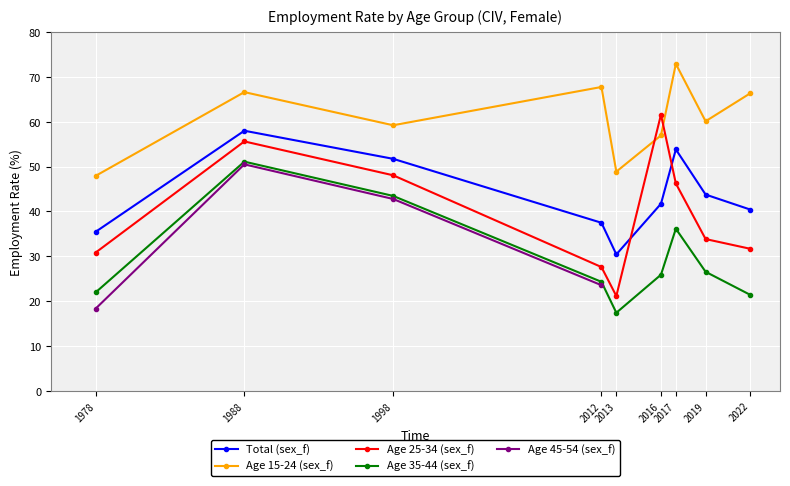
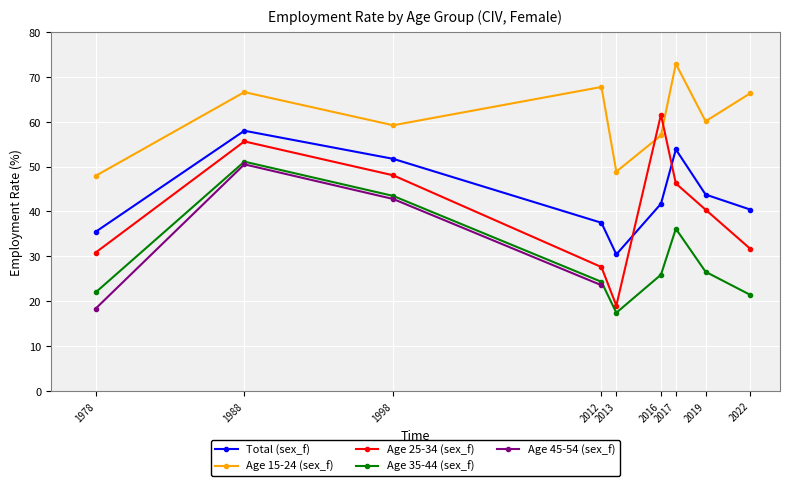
  {
    "Total (sex_f)": {
      "1978": 35,
      "1988": 58,
      "1998": 52,
      "2012": 37,
      "2013": 30,
      "2016": 42,
      "2017": 54,
      "2019": 44,
      "2022": 40
    },
    "Age 15-24 (sex_f)": {
      "1978": 48,
      "1988": 67,
      "1998": 59,
      "2012": 68,
      "2013": 49,
      "2016": 57,
      "2017": 73,
      "2019": 60,
      "2022": 66
    },
    "Age 25-34 (sex_f)": {
      "1978": 31,
      "1988": 56,
      "1998": 48,
      "2012": 28,
-     "2013": 21,
+     "2013": 19,
      "2016": 62,
      "2017": 46,
-     "2019": 34,
+     "2019": 40,
      "2022": 32
    },
    "Age 35-44 (sex_f)": {
      "1978": 22,
      "1988": 51,
      "1998": 43,
      "2012": 24,
      "2013": 17,
      "2016": 26,
      "2017": 36,
      "2019": 27,
      "2022": 21
    },
    "Age 45-54 (sex_f)": {
      "1978": 18,
      "1988": 51,
      "1998": 43,
      "2012": 24
    }
  }
